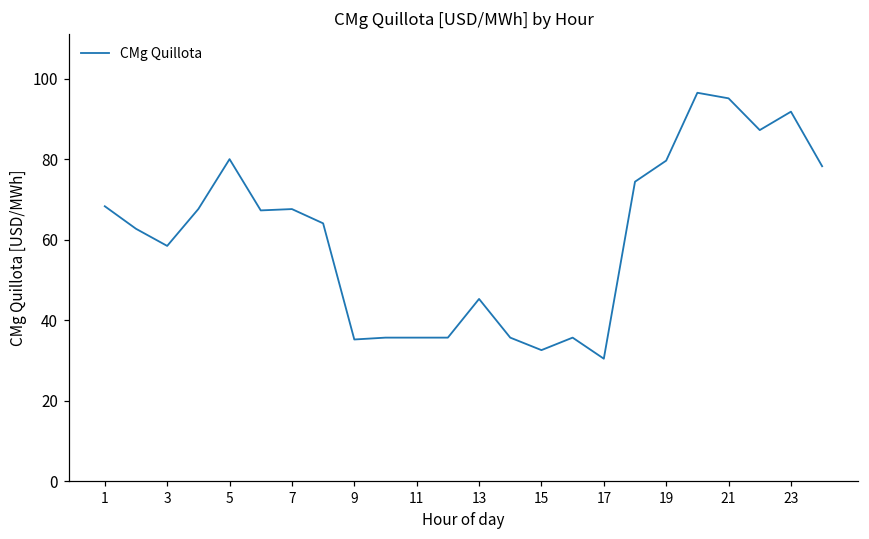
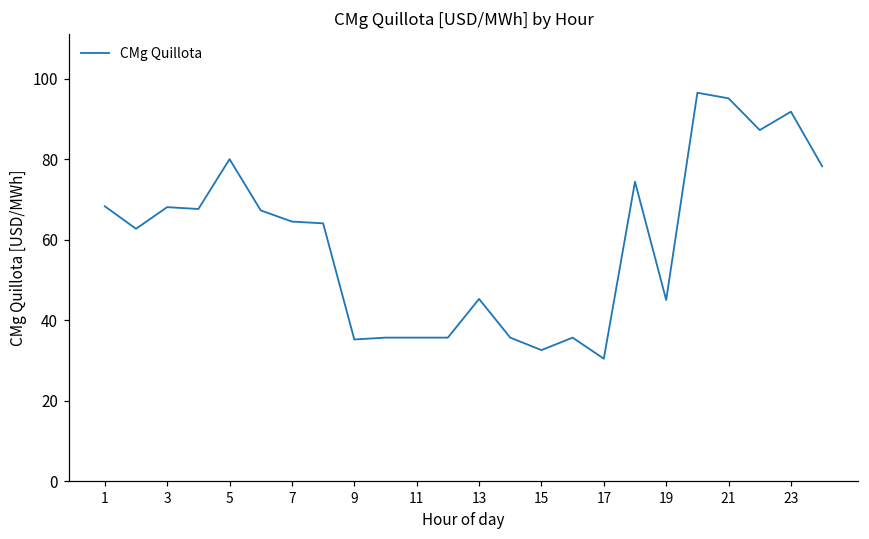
  {
    "1": 68,
-   "3": 58,
+   "3": 68,
    "5": 80,
-   "7": 68,
+   "7": 65,
    "9": 35,
    "11": 36,
    "13": 45,
    "15": 33,
    "17": 30,
-   "19": 80,
+   "19": 45,
    "21": 95,
    "23": 92
  }
